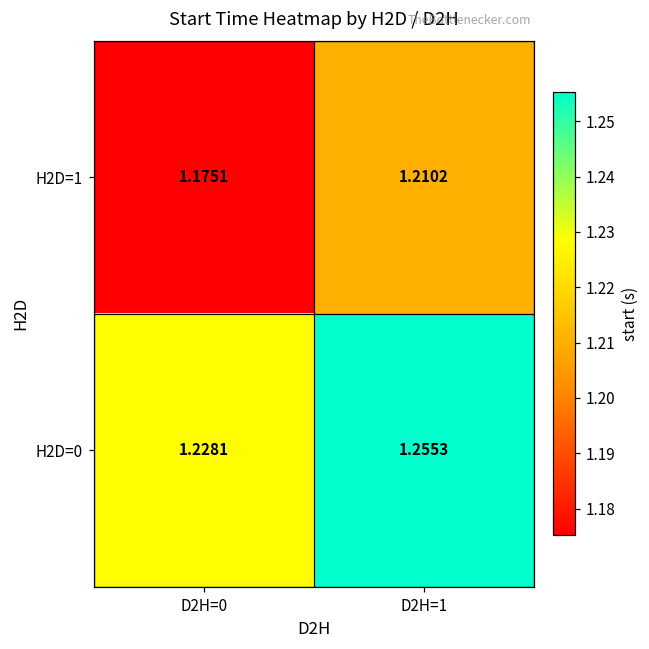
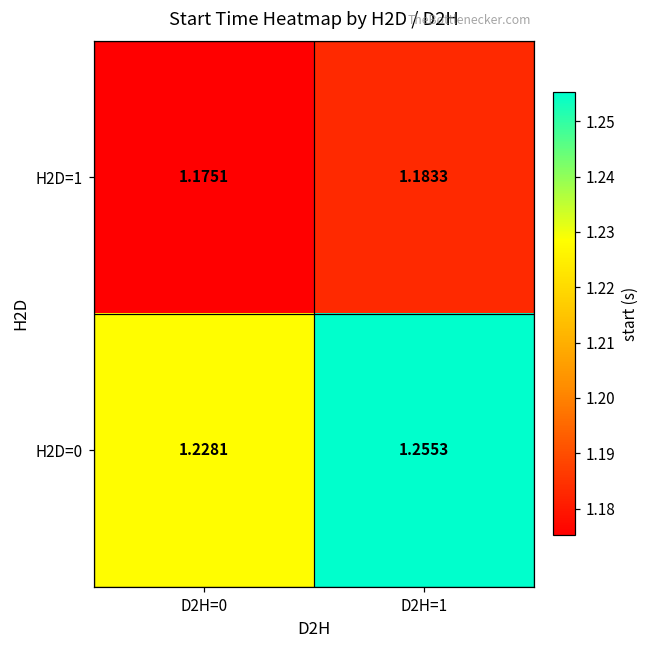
  {
    "H2D=1": {
      "D2H=0": 1.1751,
-     "D2H=1": 1.2102
+     "D2H=1": 1.1833
    },
    "H2D=0": {
      "D2H=0": 1.2281,
      "D2H=1": 1.2553
    }
  }
